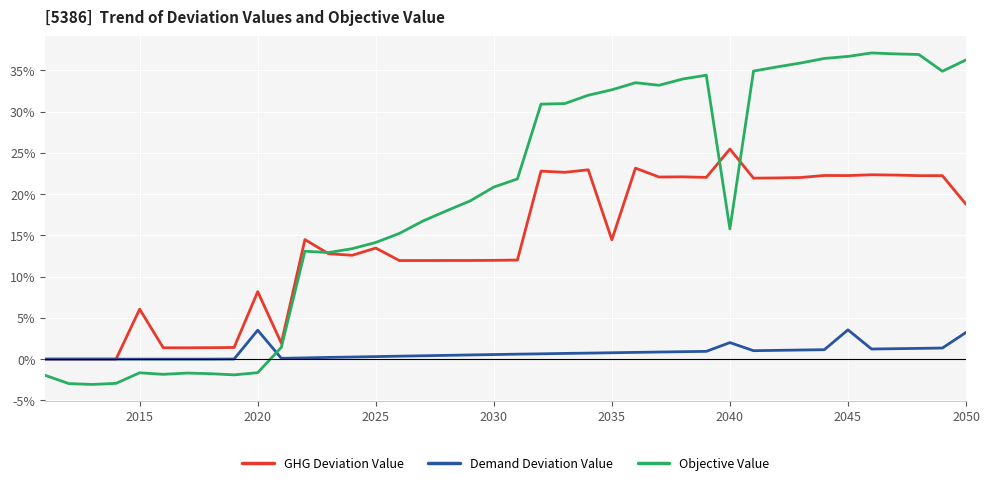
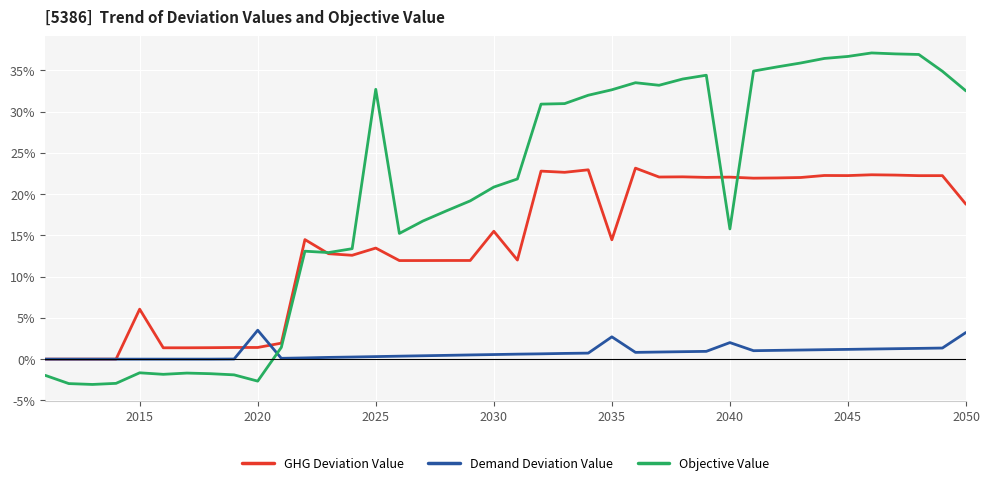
  {
    "GHG Deviation Value": {
      "2015": "6%",
-     "2020": "8%",
+     "2020": "1%",
      "2025": "13%",
-     "2030": "12%",
+     "2030": "15%",
      "2035": "14%",
-     "2040": "25%",
+     "2040": "22%",
      "2045": "22%",
      "2050": "19%"
    },
    "Demand Deviation Value": {
      "2015": "0%",
      "2020": "4%",
      "2025": "0%",
      "2030": "1%",
-     "2035": "1%",
+     "2035": "3%",
      "2040": "2%",
-     "2045": "4%",
+     "2045": "1%",
      "2050": "3%"
    },
    "Objective Value": {
      "2015": "-2%",
-     "2020": "-2%",
-     "2025": "14%",
+     "2020": "-3%",
+     "2025": "33%",
      "2030": "21%",
      "2035": "33%",
      "2040": "16%",
      "2045": "37%",
-     "2050": "36%"
+     "2050": "32%"
    }
  }
